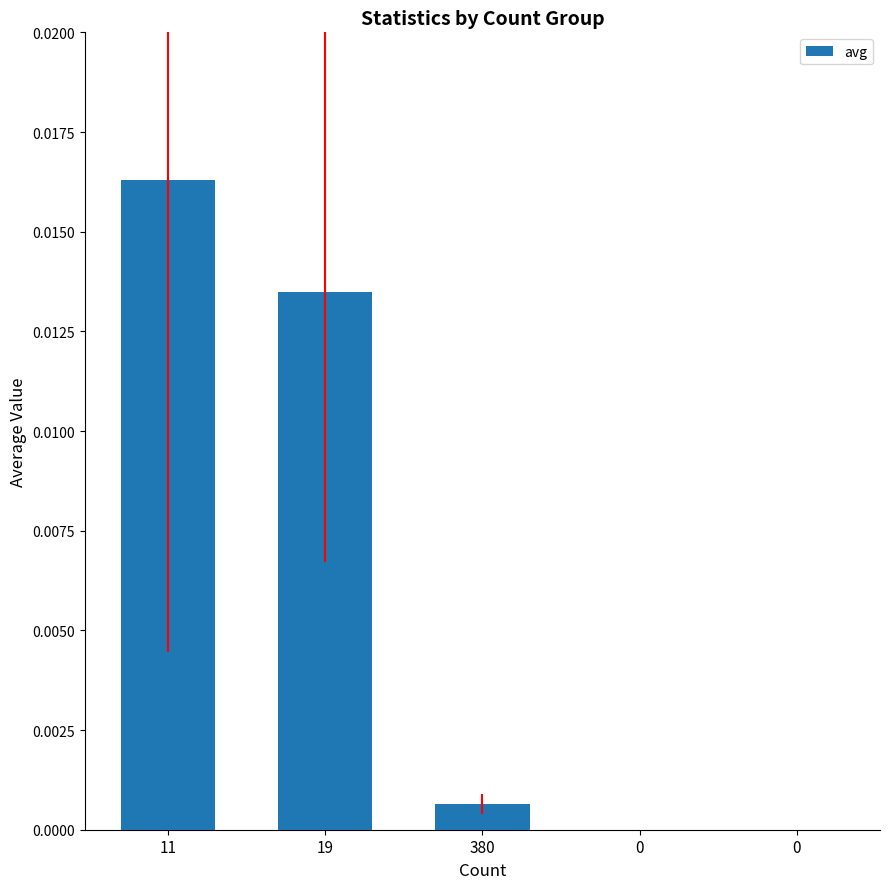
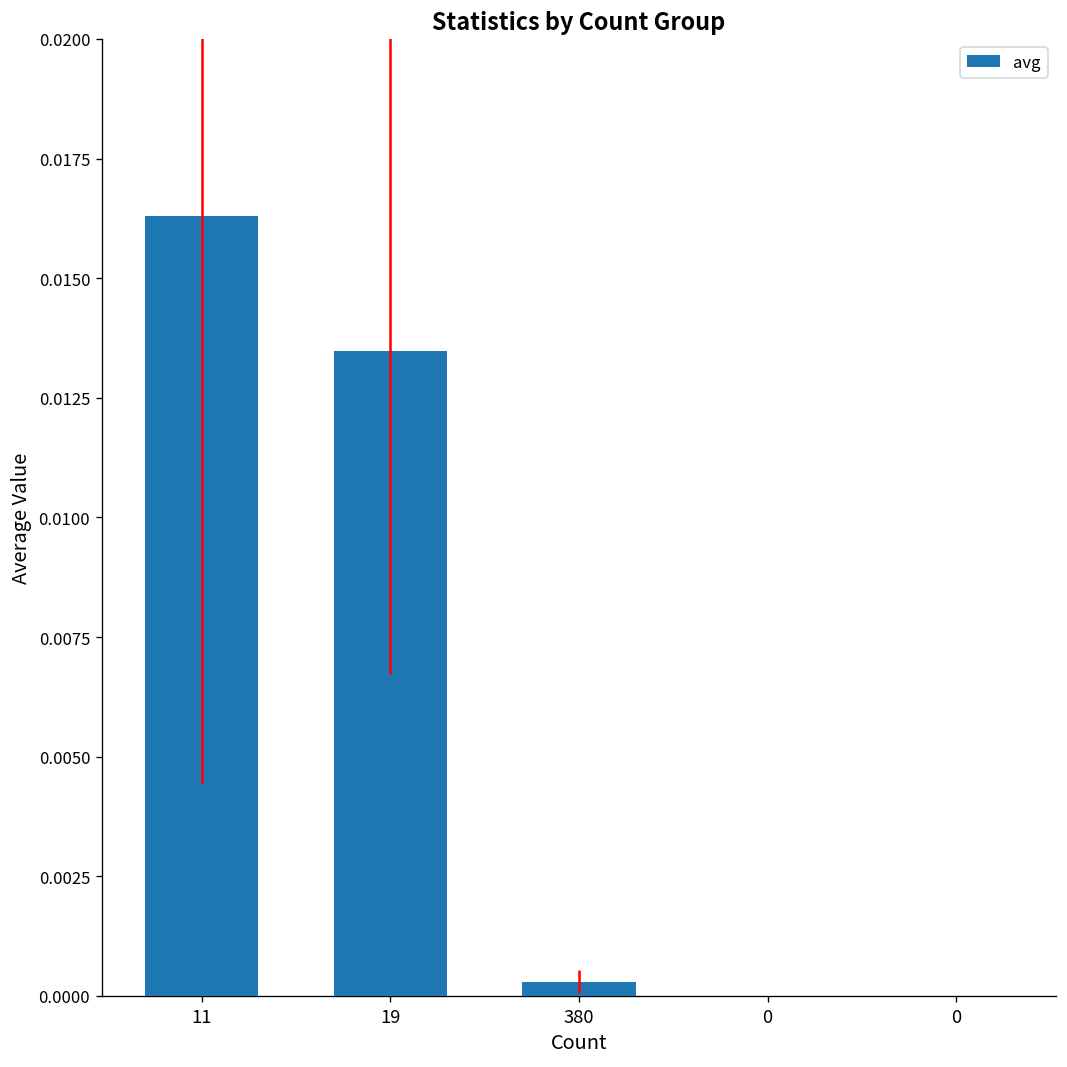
  {
    "11": 0.0163,
    "19": 0.0135,
-   "380": 0.0006
+   "380": 0.0003
  }
